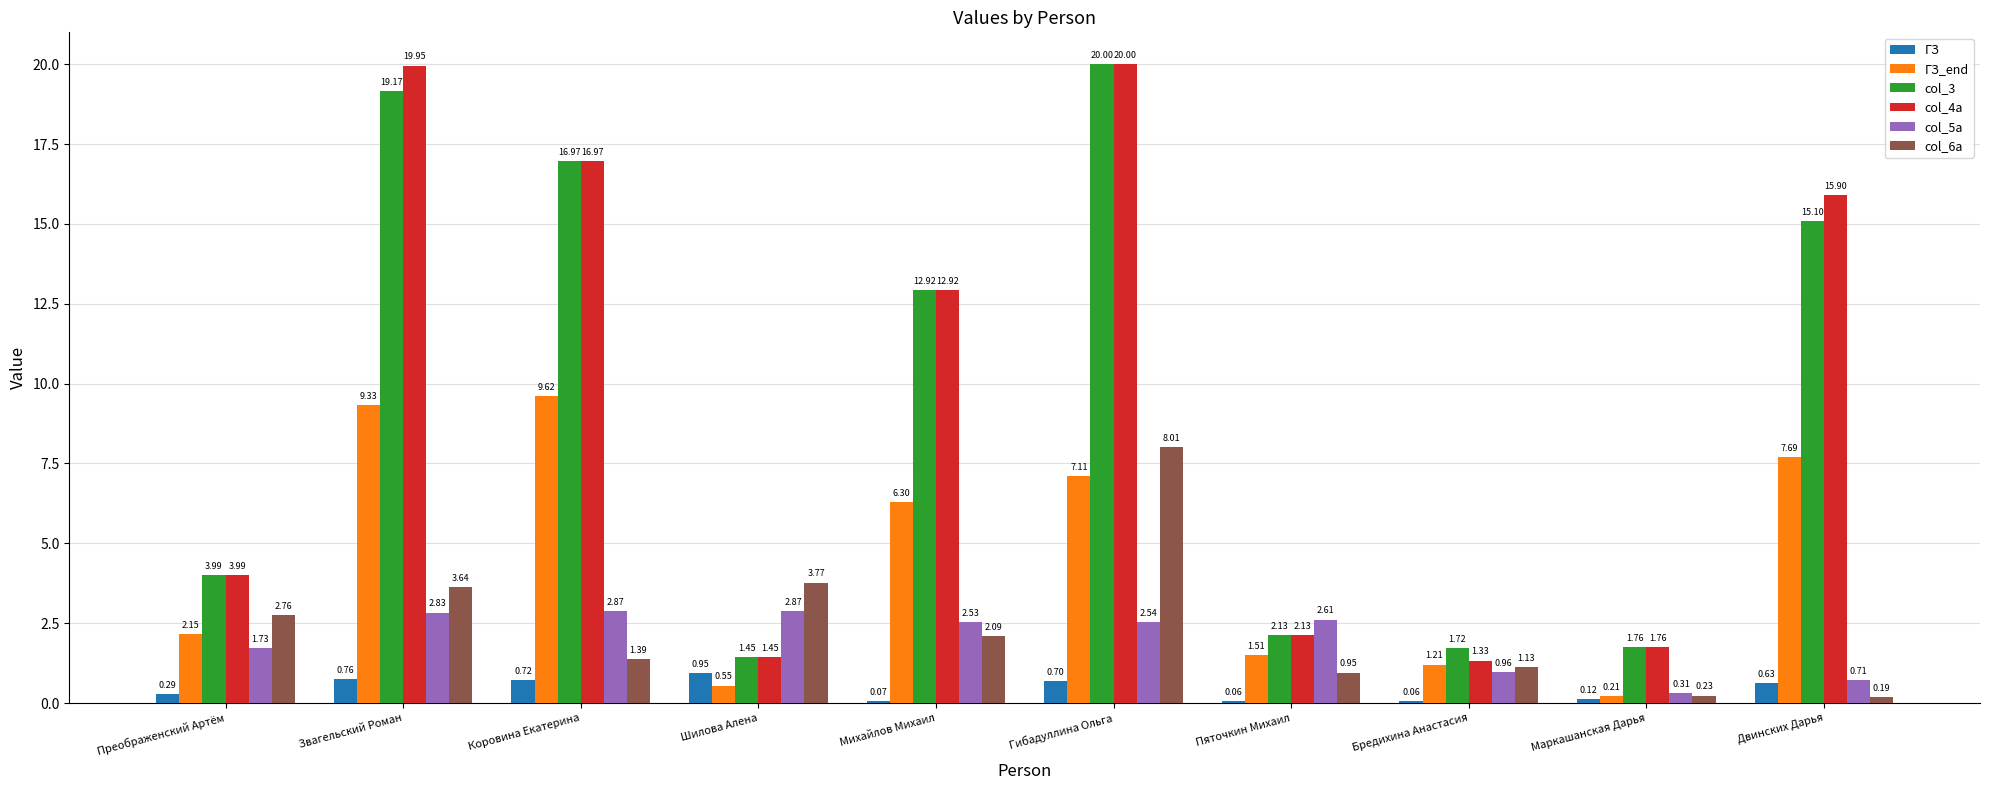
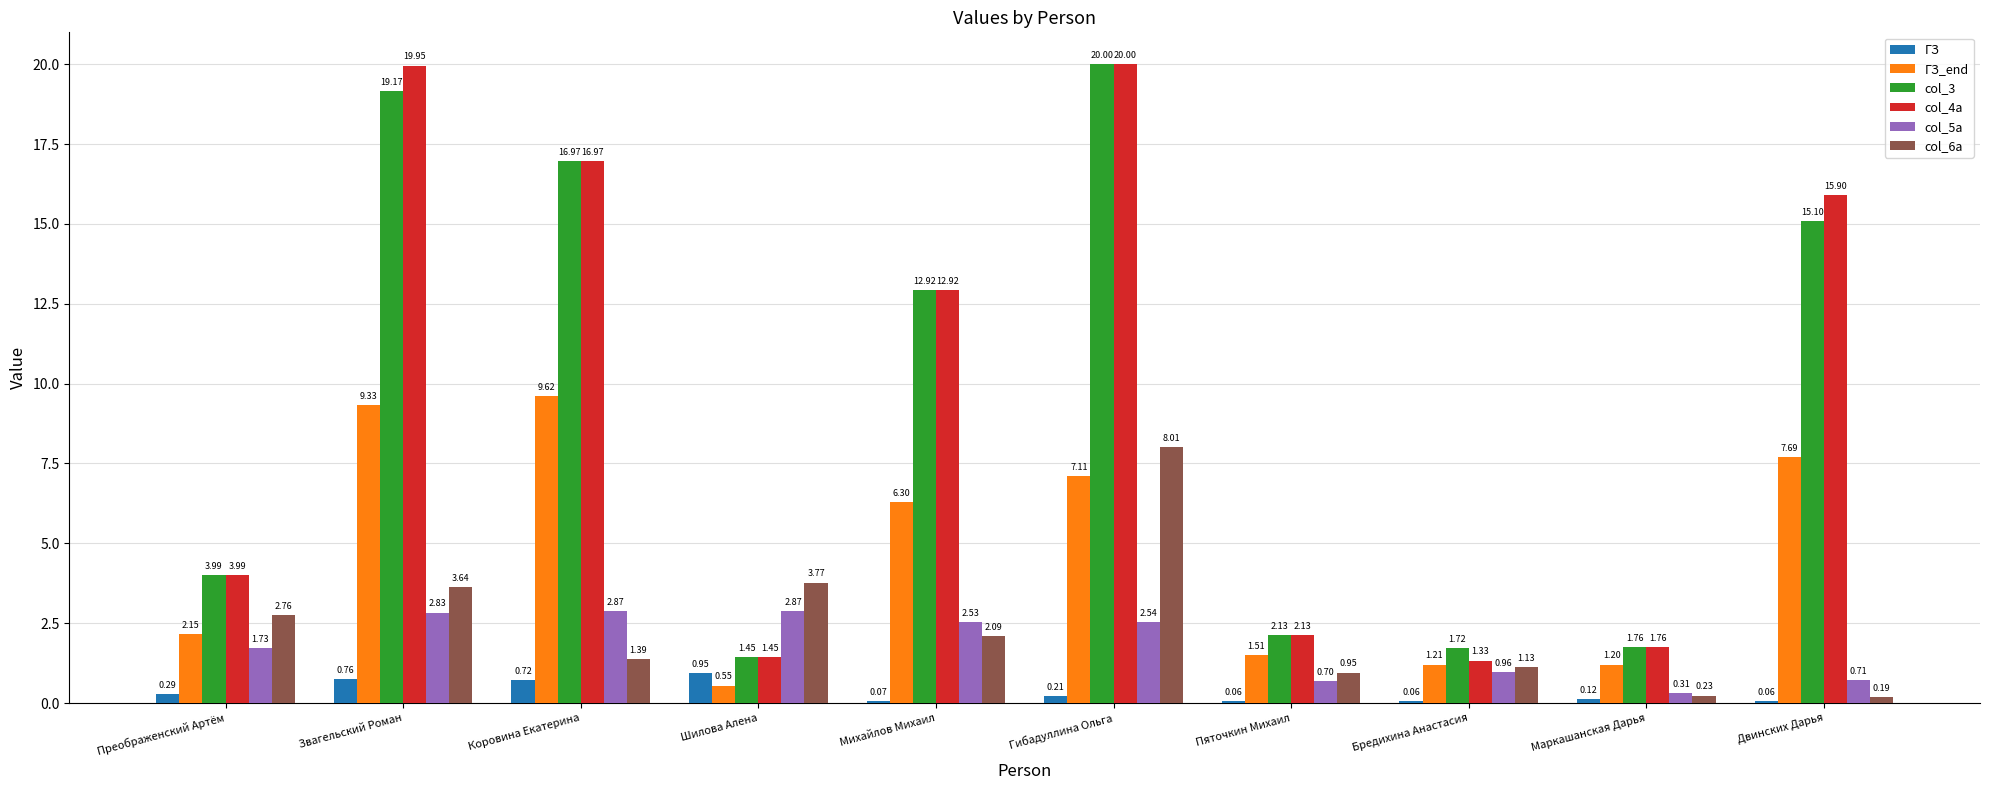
  {
    "ГЗ": {
      "Преображенский Артём": 0.29,
      "Звагельский Роман": 0.76,
      "Коровина Екатерина": 0.72,
      "Шилова Алена": 0.95,
      "Михайлов Михаил": 0.07,
-     "Гибадуллина Ольга": 0.70,
+     "Гибадуллина Ольга": 0.21,
      "Пяточкин Михаил": 0.06,
      "Бредихина Анастасия": 0.06,
      "Маркашанская Дарья": 0.12,
-     "Двинских Дарья": 0.63
+     "Двинских Дарья": 0.06
    },
    "ГЗ_end": {
      "Преображенский Артём": 2.15,
      "Звагельский Роман": 9.33,
      "Коровина Екатерина": 9.62,
      "Шилова Алена": 0.55,
      "Михайлов Михаил": 6.30,
      "Гибадуллина Ольга": 7.11,
      "Пяточкин Михаил": 1.51,
      "Бредихина Анастасия": 1.21,
-     "Маркашанская Дарья": 0.21,
+     "Маркашанская Дарья": 1.20,
      "Двинских Дарья": 7.69
    },
    "col_3": {
      "Преображенский Артём": 3.99,
      "Звагельский Роман": 19.17,
      "Коровина Екатерина": 16.97,
      "Шилова Алена": 1.45,
      "Михайлов Михаил": 12.92,
      "Гибадуллина Ольга": 20.00,
      "Пяточкин Михаил": 2.13,
      "Бредихина Анастасия": 1.72,
      "Маркашанская Дарья": 1.76,
      "Двинских Дарья": 15.10
    },
    "col_4a": {
      "Преображенский Артём": 3.99,
      "Звагельский Роман": 19.95,
      "Коровина Екатерина": 16.97,
      "Шилова Алена": 1.45,
      "Михайлов Михаил": 12.92,
      "Гибадуллина Ольга": 20.00,
      "Пяточкин Михаил": 2.13,
      "Бредихина Анастасия": 1.33,
      "Маркашанская Дарья": 1.76,
      "Двинских Дарья": 15.90
    },
    "col_5a": {
      "Преображенский Артём": 1.73,
      "Звагельский Роман": 2.83,
      "Коровина Екатерина": 2.87,
      "Шилова Алена": 2.87,
      "Михайлов Михаил": 2.53,
      "Гибадуллина Ольга": 2.54,
-     "Пяточкин Михаил": 2.61,
+     "Пяточкин Михаил": 0.70,
      "Бредихина Анастасия": 0.96,
      "Маркашанская Дарья": 0.31,
      "Двинских Дарья": 0.71
    },
    "col_6a": {
      "Преображенский Артём": 2.76,
      "Звагельский Роман": 3.64,
      "Коровина Екатерина": 1.39,
      "Шилова Алена": 3.77,
      "Михайлов Михаил": 2.09,
      "Гибадуллина Ольга": 8.01,
      "Пяточкин Михаил": 0.95,
      "Бредихина Анастасия": 1.13,
      "Маркашанская Дарья": 0.23,
      "Двинских Дарья": 0.19
    }
  }
